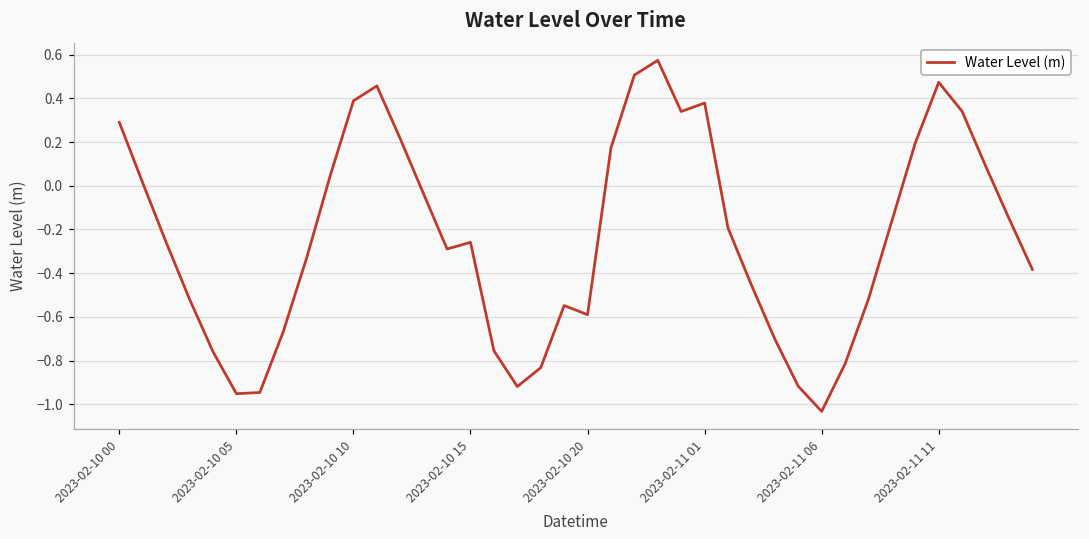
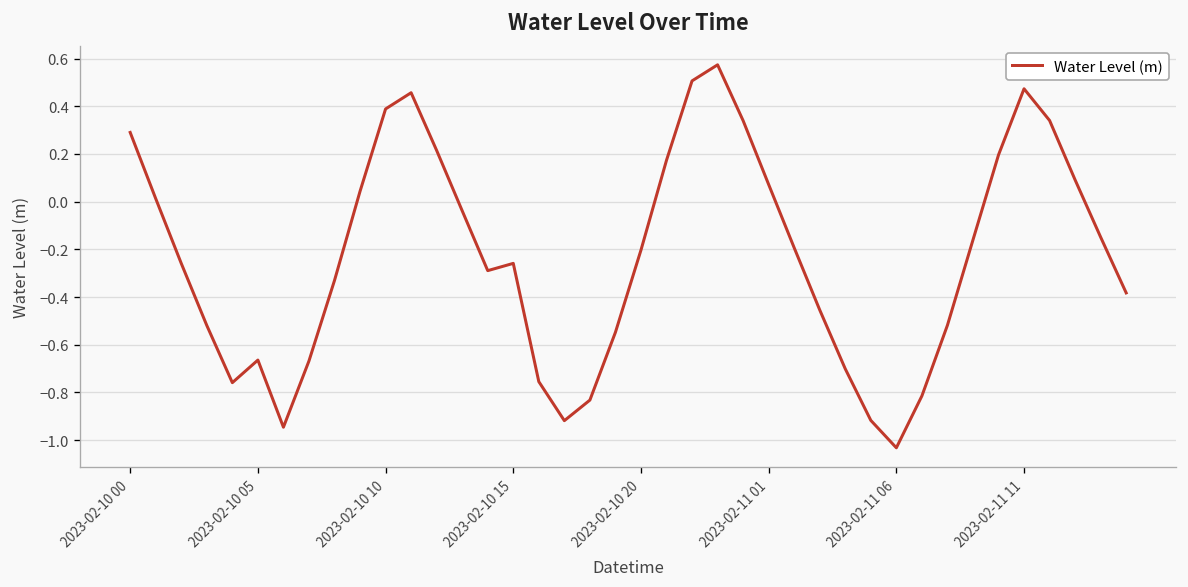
  {
    "2023-02-10 00": 0.29,
-   "2023-02-10 05": -0.95,
+   "2023-02-10 05": -0.66,
    "2023-02-10 10": 0.39,
    "2023-02-10 15": -0.26,
-   "2023-02-10 20": -0.59,
-   "2023-02-11 01": 0.38,
+   "2023-02-10 20": -0.20,
+   "2023-02-11 01": 0.07,
    "2023-02-11 06": -1.03,
    "2023-02-11 11": 0.47
  }
